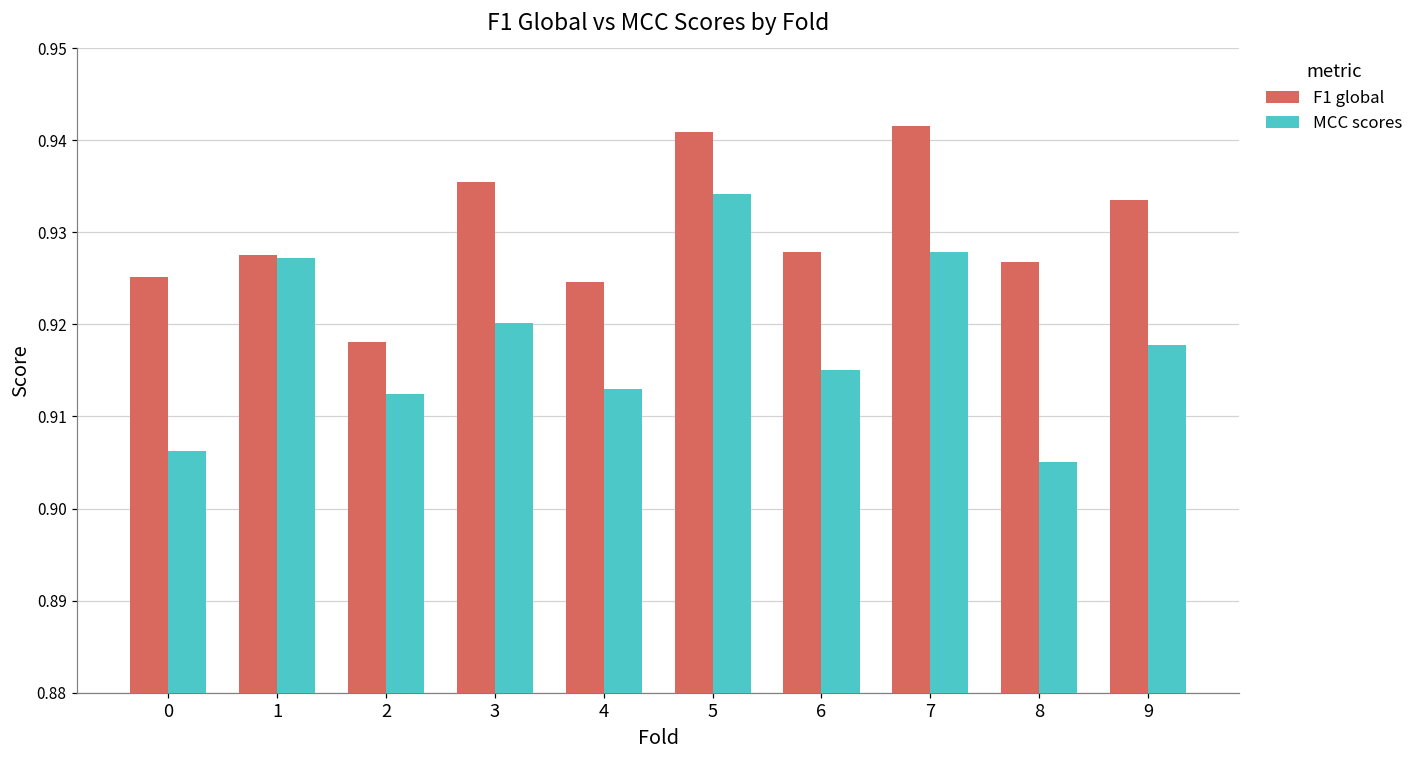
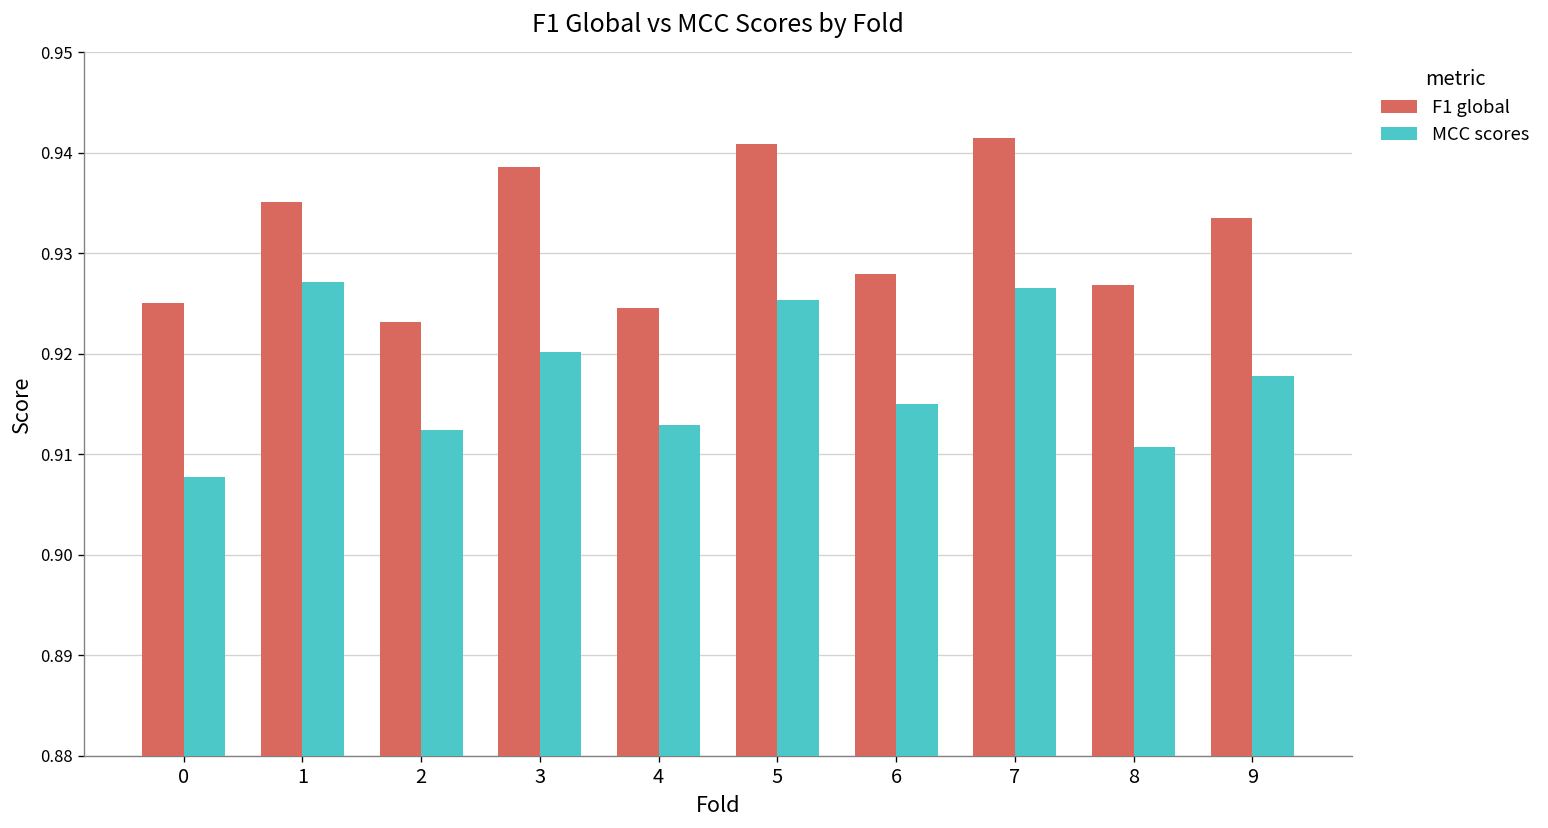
  {
    "F1 global": {
      "0": 0.925,
-     "1": 0.928,
-     "2": 0.918,
-     "3": 0.935,
+     "1": 0.935,
+     "2": 0.923,
+     "3": 0.939,
      "4": 0.925,
      "5": 0.941,
      "6": 0.928,
      "7": 0.942,
      "8": 0.927,
      "9": 0.934
    },
    "MCC scores": {
-     "0": 0.906,
+     "0": 0.908,
      "1": 0.927,
      "2": 0.912,
      "3": 0.920,
      "4": 0.913,
-     "5": 0.934,
+     "5": 0.925,
      "6": 0.915,
-     "7": 0.928,
-     "8": 0.905,
+     "7": 0.927,
+     "8": 0.911,
      "9": 0.918
    }
  }
